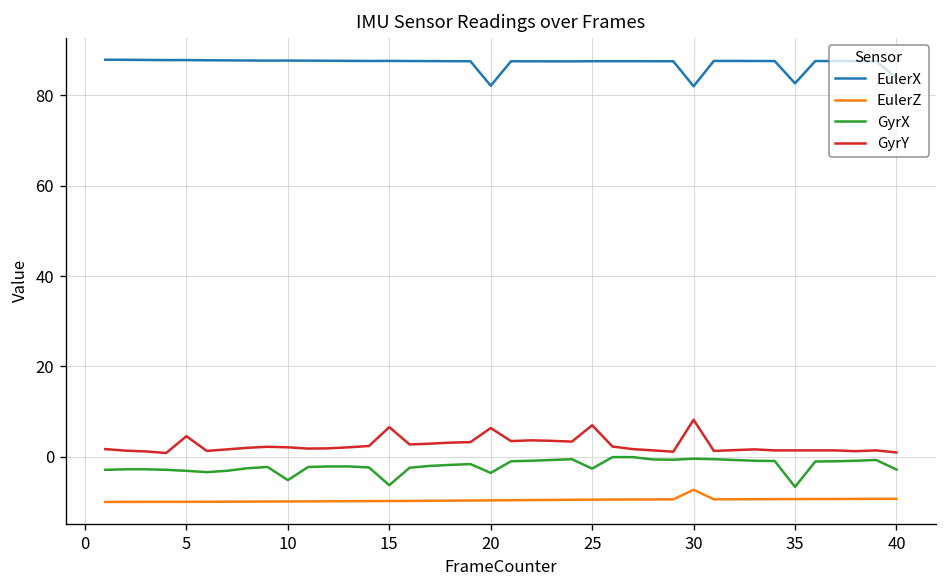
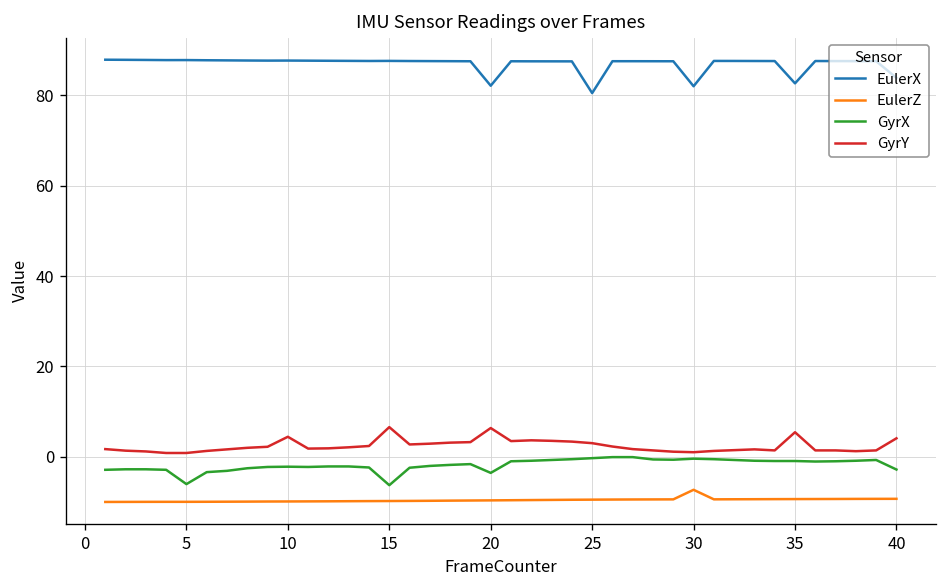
  {
    "EulerX": {
      "5": 88,
      "10": 88,
      "15": 88,
      "20": 82,
-     "25": 88,
+     "25": 81,
      "30": 82,
      "35": 83
    },
    "EulerZ": {
      "5": -10,
      "10": -10,
      "15": -10,
      "20": -10,
      "25": -10,
      "30": -7,
      "35": -9,
      "40": -9
    },
    "GyrX": {
-     "5": -3,
-     "10": -5,
+     "5": -6,
+     "10": -2,
      "15": -6,
      "20": -4,
-     "25": -3,
+     "25": 0,
      "30": 0,
-     "35": -7,
+     "35": -1,
      "40": -3
    },
    "GyrY": {
-     "5": 5,
-     "10": 2,
+     "5": 1,
+     "10": 4,
      "15": 7,
      "20": 6,
-     "25": 7,
-     "30": 8,
-     "35": 1,
-     "40": 1
+     "25": 3,
+     "30": 1,
+     "35": 5,
+     "40": 4
    }
  }
